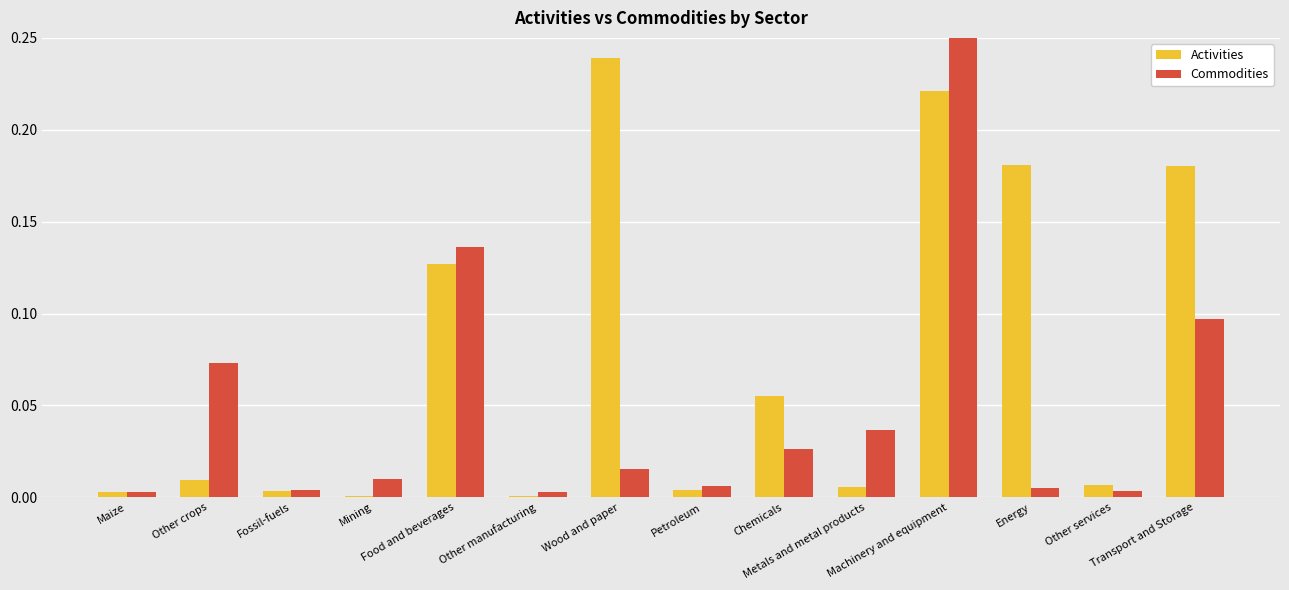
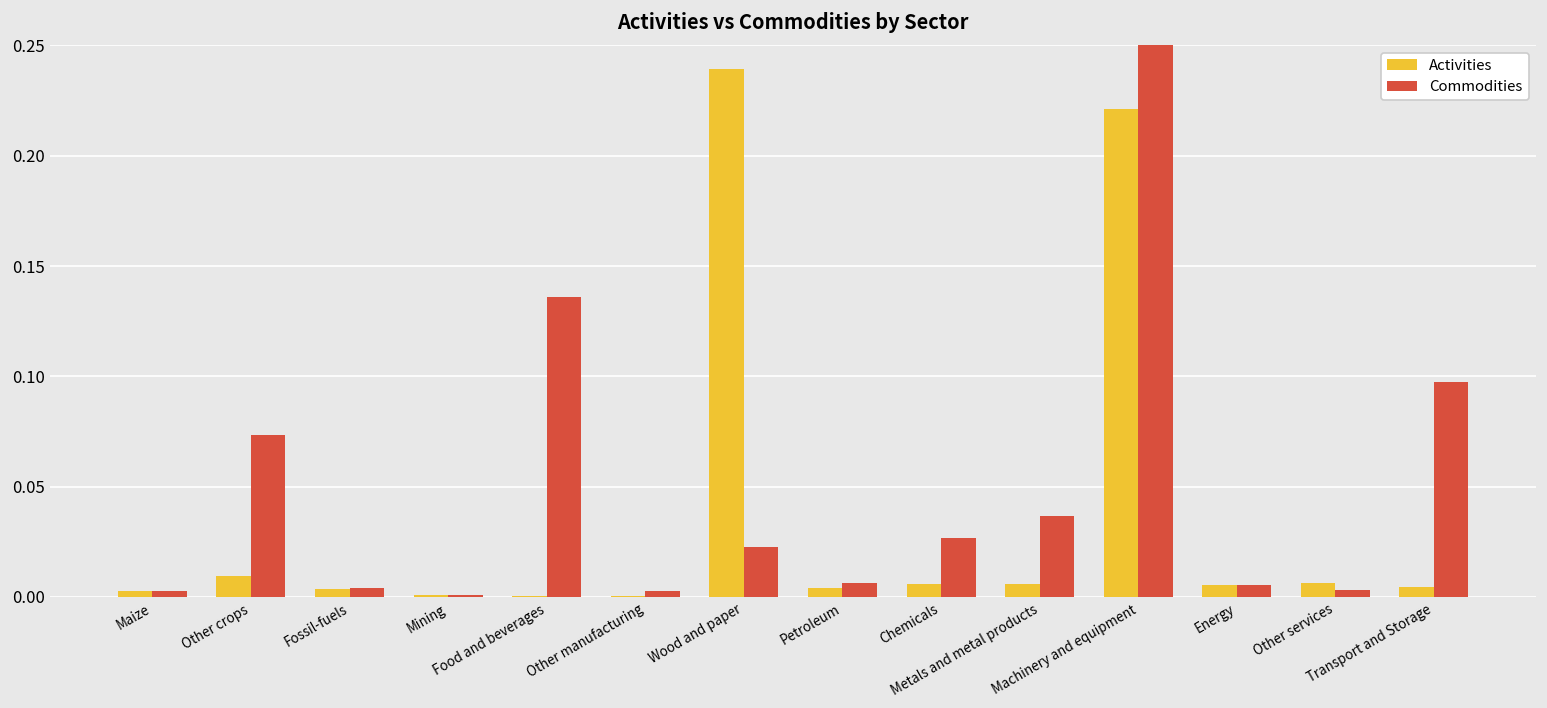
  {
    "Activities": {
      "Maize": 0.003,
      "Other crops": 0.010,
      "Fossil-fuels": 0.003,
-     "Food and beverages": 0.127,
+     "Food and beverages": 0.000,
      "Wood and paper": 0.239,
      "Petroleum": 0.004,
-     "Chemicals": 0.055,
+     "Chemicals": 0.006,
      "Metals and metal products": 0.006,
      "Machinery and equipment": 0.221,
-     "Energy": 0.181,
+     "Energy": 0.005,
      "Other services": 0.006,
-     "Transport and Storage": 0.180
+     "Transport and Storage": 0.004
    },
    "Commodities": {
      "Maize": 0.003,
      "Other crops": 0.073,
      "Fossil-fuels": 0.004,
-     "Mining": 0.010,
+     "Mining": 0.001,
      "Food and beverages": 0.136,
      "Other manufacturing": 0.003,
-     "Wood and paper": 0.016,
+     "Wood and paper": 0.023,
      "Petroleum": 0.006,
      "Chemicals": 0.026,
      "Metals and metal products": 0.037,
      "Energy": 0.005,
      "Other services": 0.003,
      "Transport and Storage": 0.097
    }
  }
